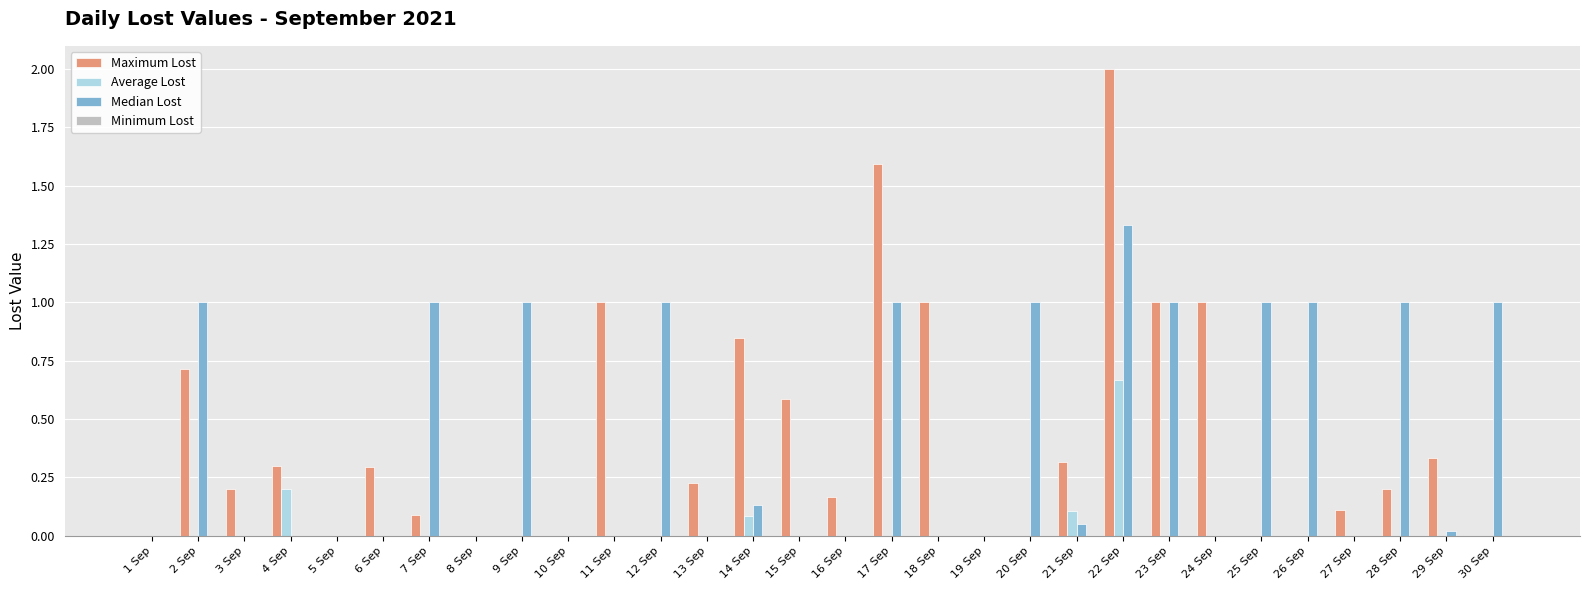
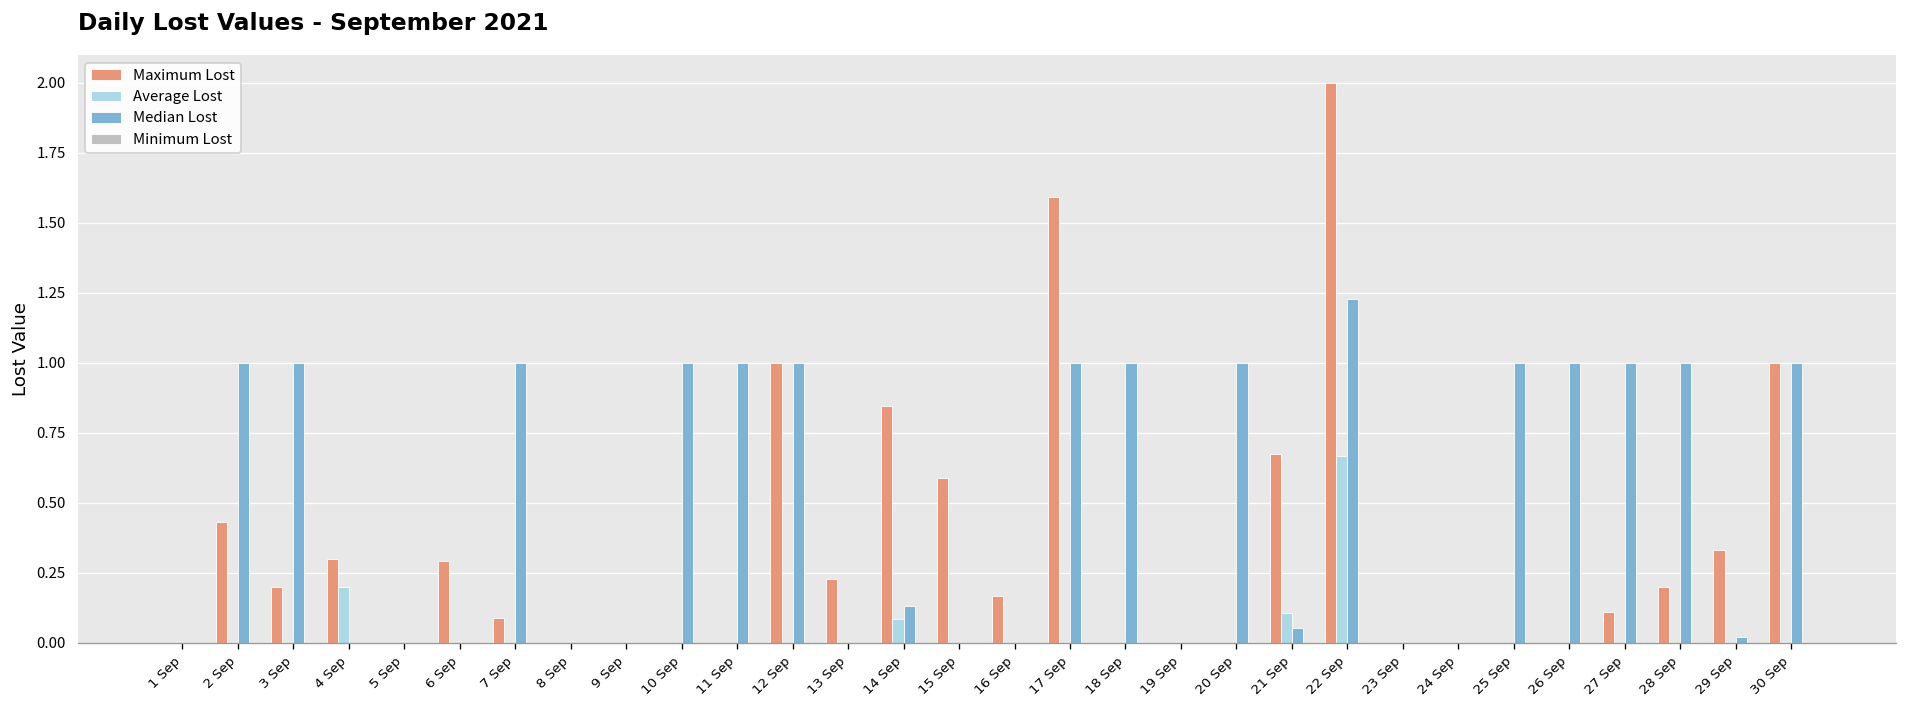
  {
    "Maximum Lost": {
      "1 Sep": 0.00,
-     "2 Sep": 0.71,
+     "2 Sep": 0.43,
      "3 Sep": 0.20,
      "4 Sep": 0.30,
      "5 Sep": 0.00,
      "6 Sep": 0.29,
      "7 Sep": 0.09,
      "8 Sep": 0.00,
      "9 Sep": 0.00,
      "10 Sep": 0.00,
-     "11 Sep": 1,
-     "12 Sep": 0,
+     "11 Sep": 0,
+     "12 Sep": 1,
      "13 Sep": 0.23,
      "14 Sep": 0.85,
      "15 Sep": 0.59,
      "16 Sep": 0.17,
      "17 Sep": 1.59,
-     "18 Sep": 1,
+     "18 Sep": 0,
      "19 Sep": 0.00,
      "20 Sep": 0.00,
-     "21 Sep": 0.32,
+     "21 Sep": 0.67,
      "22 Sep": 2.00,
-     "23 Sep": 1,
-     "24 Sep": 1,
+     "23 Sep": 0,
+     "24 Sep": 0,
      "25 Sep": 0.00,
      "26 Sep": 0.00,
      "27 Sep": 0.11,
      "28 Sep": 0.20,
      "29 Sep": 0.33,
-     "30 Sep": 0
+     "30 Sep": 1
    },
    "Median Lost": {
      "1 Sep": 0.00,
      "2 Sep": 1.00,
-     "3 Sep": 0,
+     "3 Sep": 1,
      "4 Sep": 0.00,
      "5 Sep": 0.00,
      "6 Sep": 0.00,
      "7 Sep": 1.00,
      "8 Sep": 0.00,
-     "9 Sep": 1,
-     "10 Sep": 0,
-     "11 Sep": 0,
+     "9 Sep": 0,
+     "10 Sep": 1,
+     "11 Sep": 1,
      "12 Sep": 1.00,
      "13 Sep": 0.00,
      "14 Sep": 0.13,
      "15 Sep": 0.00,
      "16 Sep": 0.00,
      "17 Sep": 1.00,
-     "18 Sep": 0,
+     "18 Sep": 1,
      "19 Sep": 0.00,
      "20 Sep": 1.00,
      "21 Sep": 0.05,
-     "22 Sep": 1.33,
-     "23 Sep": 1,
+     "22 Sep": 1.23,
+     "23 Sep": 0,
      "24 Sep": 0.00,
      "25 Sep": 1.00,
      "26 Sep": 1.00,
-     "27 Sep": 0,
+     "27 Sep": 1,
      "28 Sep": 1.00,
      "29 Sep": 0.02,
      "30 Sep": 1.00
    }
  }
